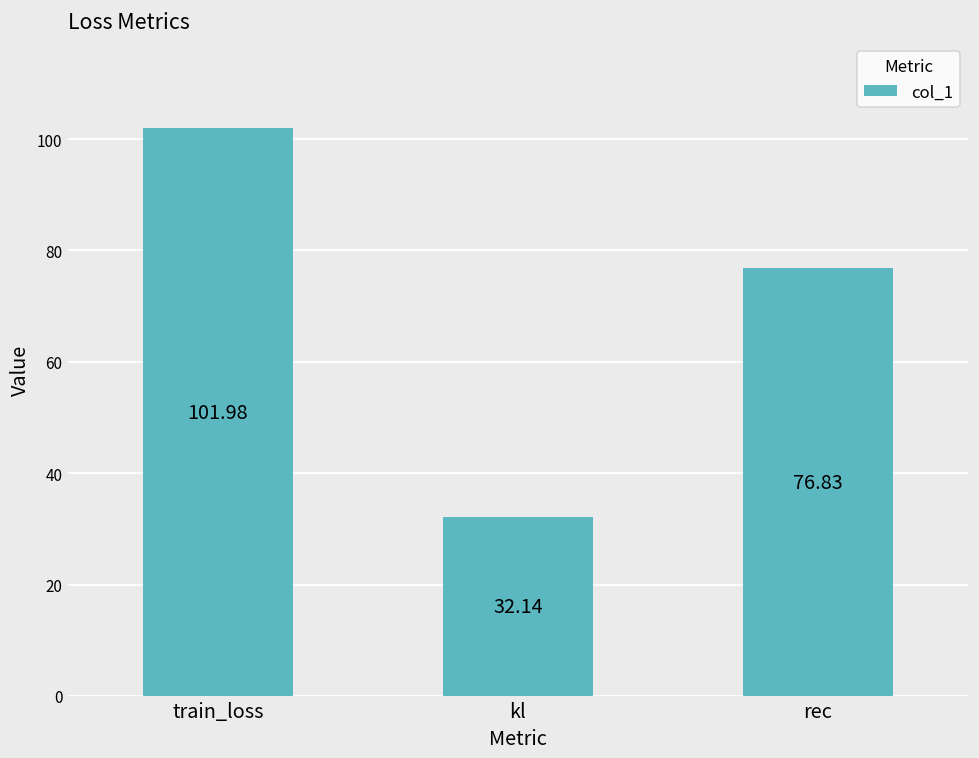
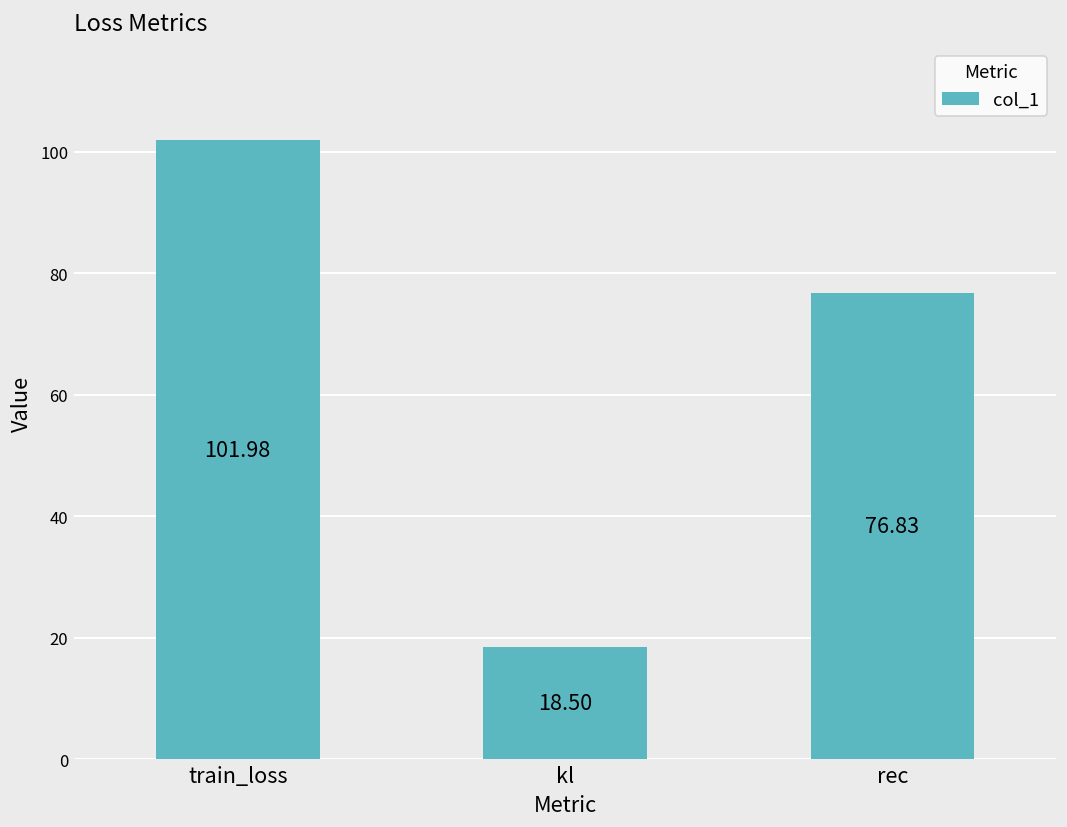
  {
    "train_loss": 101.98,
-   "kl": 32.14,
+   "kl": 18.50,
    "rec": 76.83
  }
